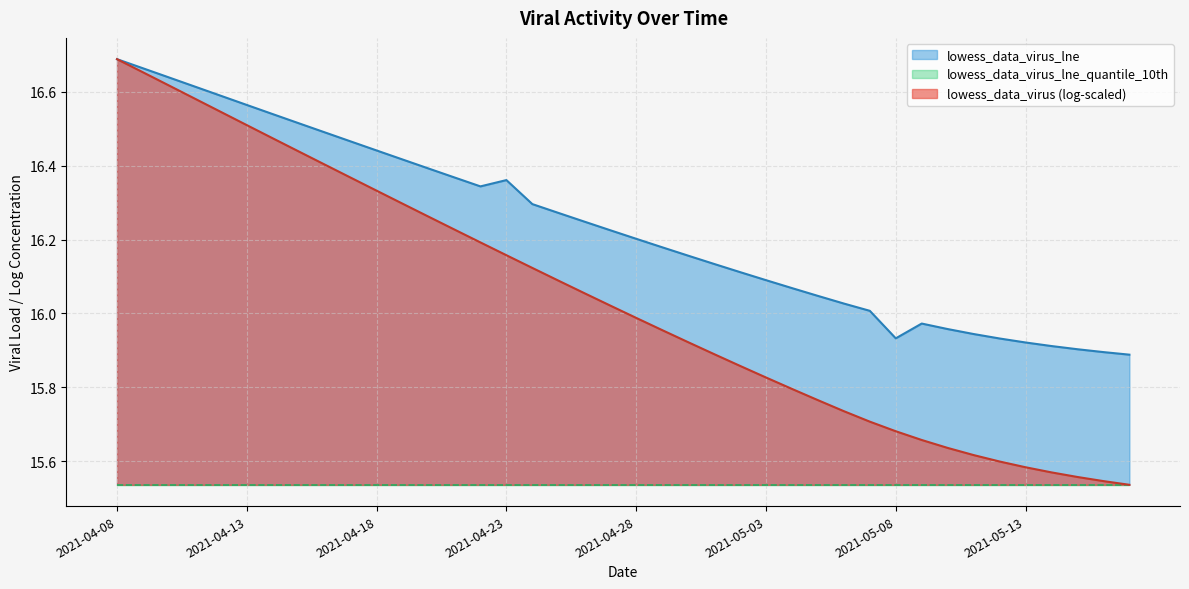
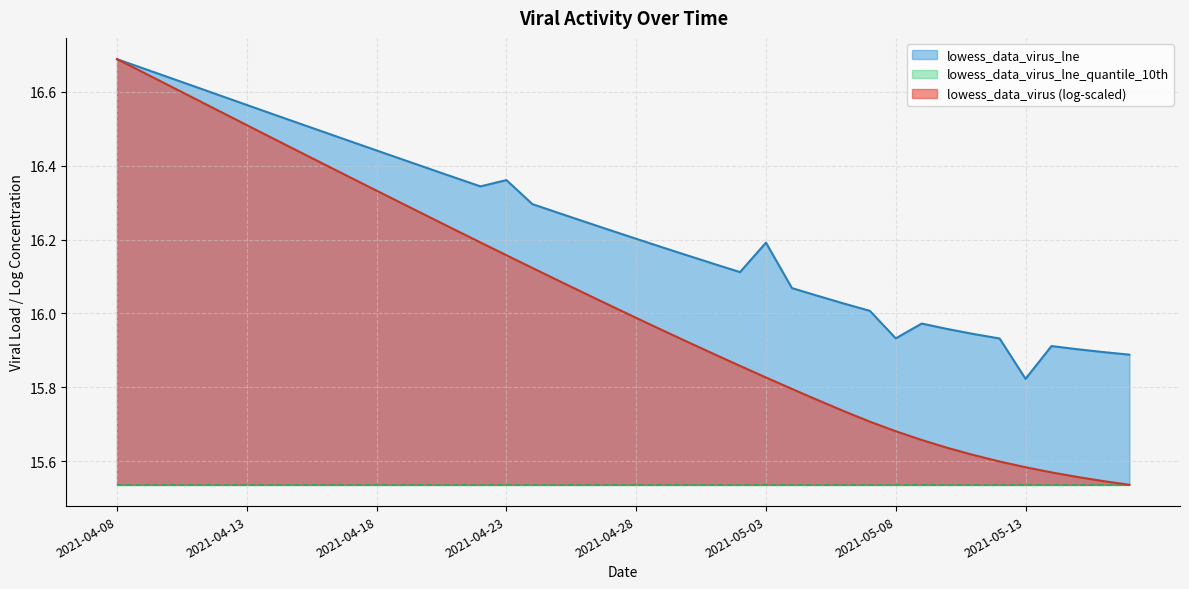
  {
    "lowess_data_virus_lne": {
      "2021-04-13": 16.56,
      "2021-04-18": 16.44,
      "2021-04-23": 16.36,
      "2021-04-28": 16.20,
-     "2021-05-03": 16.09,
+     "2021-05-03": 16.19,
      "2021-05-08": 15.93,
-     "2021-05-13": 15.92
+     "2021-05-13": 15.82
    },
    "lowess_data_virus_lne_quantile_10th": {
      "2021-04-08": 15.54,
      "2021-04-13": 15.54,
      "2021-04-18": 15.54,
      "2021-04-23": 15.54,
      "2021-04-28": 15.54,
      "2021-05-03": 15.54,
      "2021-05-08": 15.54,
      "2021-05-13": 15.54
    },
    "lowess_data_virus (log-scaled)": {
      "2021-04-13": 16.51,
      "2021-04-18": 16.33,
      "2021-04-23": 16.16,
      "2021-04-28": 15.99,
      "2021-05-03": 15.83,
      "2021-05-08": 15.68,
      "2021-05-13": 15.58
    }
  }
